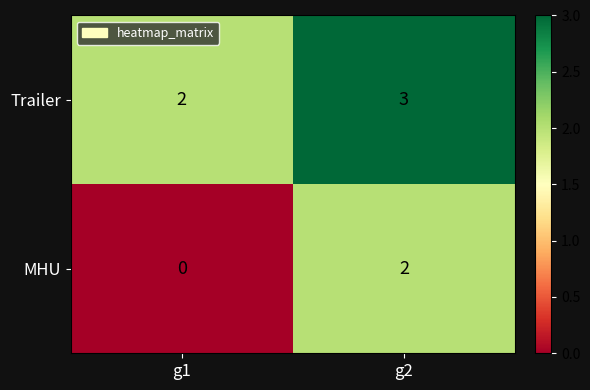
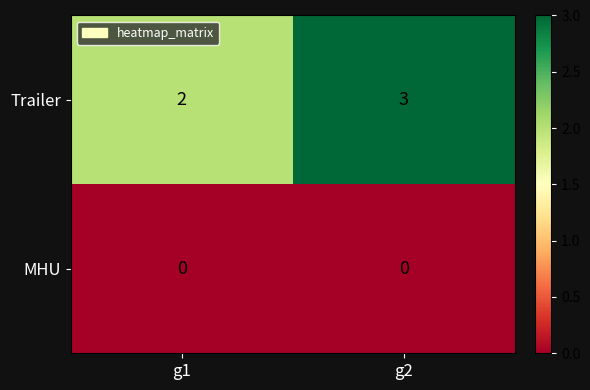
  {
    "Trailer": {
      "g1": 2,
      "g2": 3
    },
    "MHU": {
      "g1": 0,
-     "g2": 2
+     "g2": 0
    }
  }
